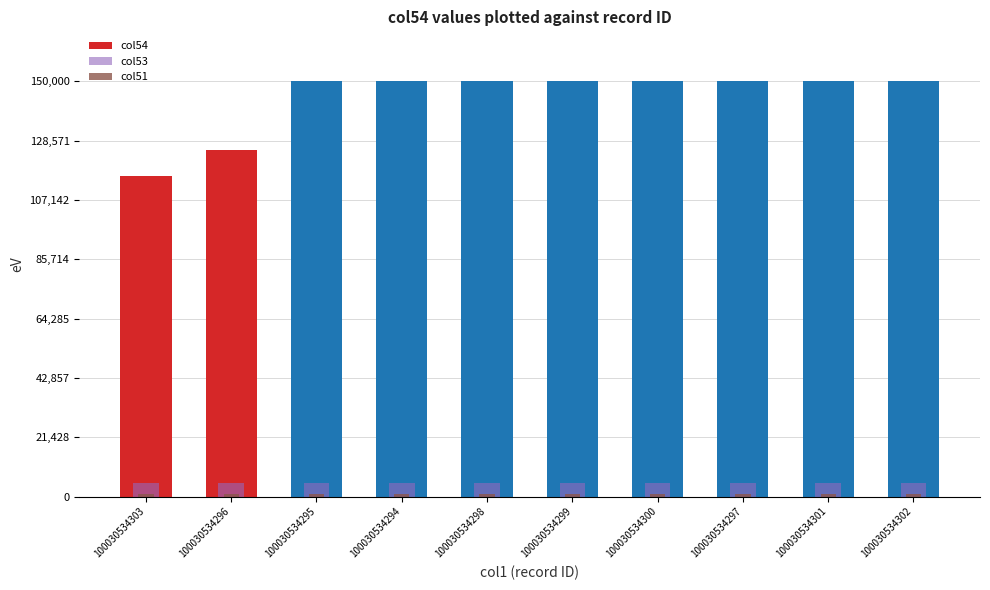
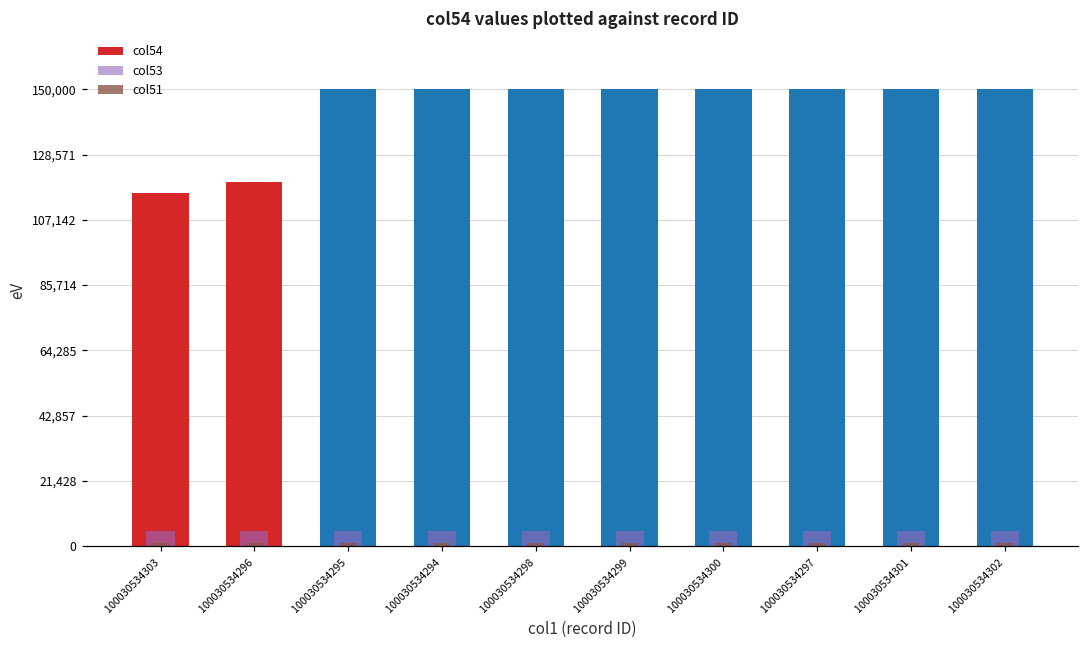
  {
    "col54": {
      "100030534303": "116,000",
-     "100030534296": "125,000",
+     "100030534296": "119,000",
      "100030534295": "150,000",
      "100030534294": "150,000",
      "100030534298": "150,000",
      "100030534299": "150,000",
      "100030534300": "150,000",
      "100030534297": "150,000",
      "100030534301": "150,000",
      "100030534302": "150,000"
    }
  }
